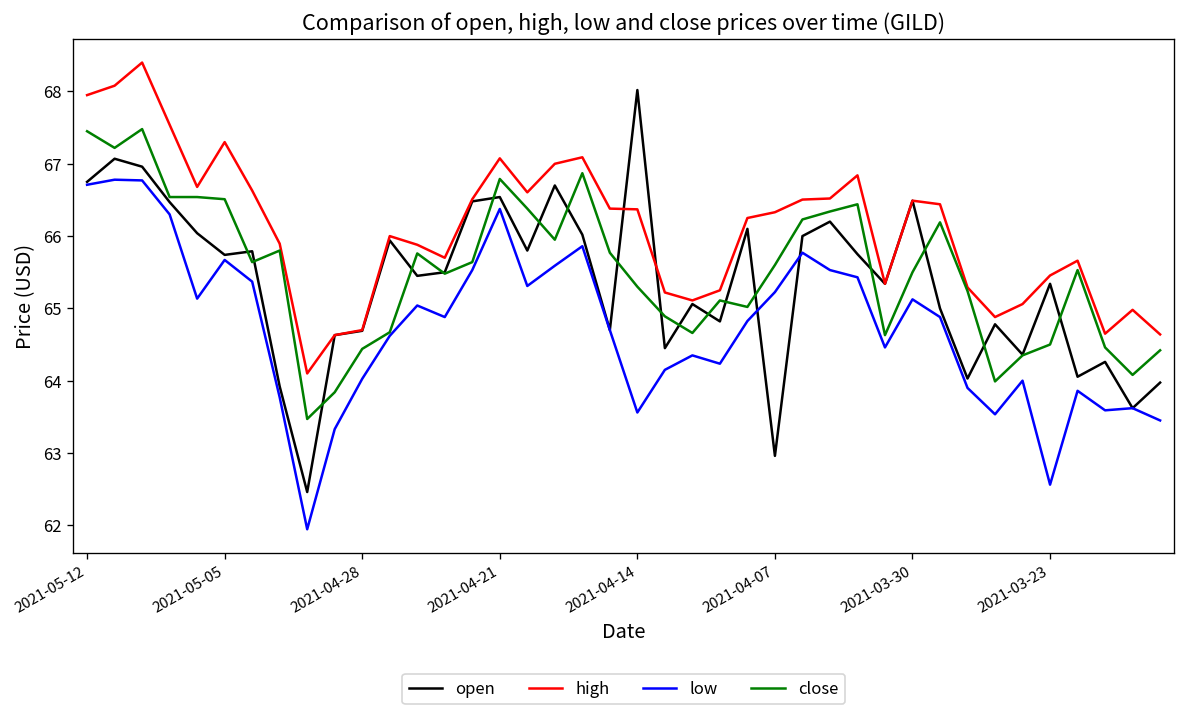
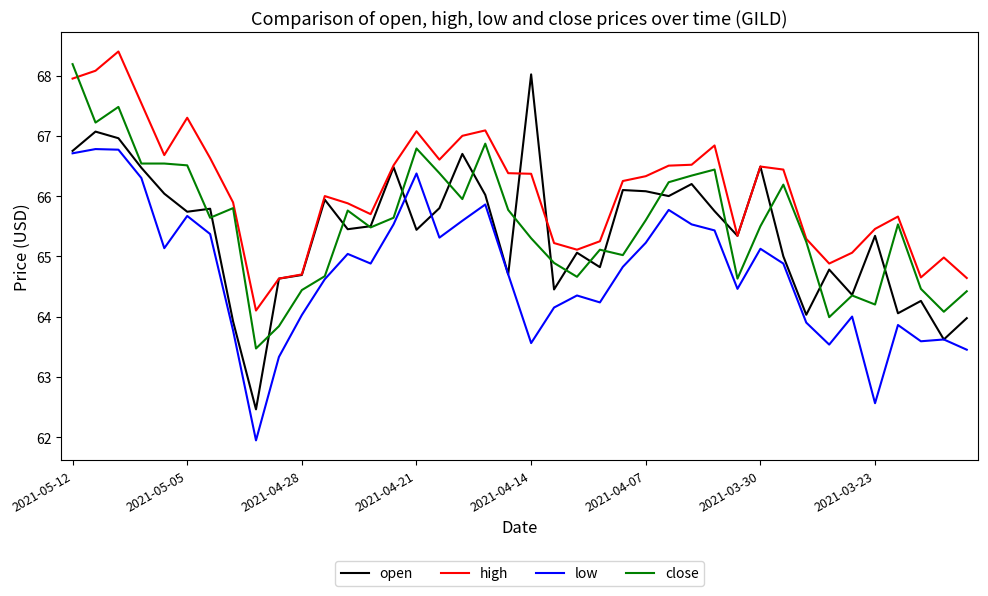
  {
    "open": {
      "2021-05-05": 65.7,
-     "2021-04-21": 66.5,
+     "2021-04-21": 65.4,
      "2021-04-14": 68.0,
-     "2021-04-07": 63.0,
+     "2021-04-07": 66.1,
      "2021-03-23": 65.3
    },
    "high": {
      "2021-05-12": 68.0,
      "2021-05-05": 67.3,
      "2021-04-21": 67.1,
      "2021-04-14": 66.4,
      "2021-04-07": 66.3,
      "2021-03-23": 65.5
    },
    "low": {
      "2021-05-05": 65.7,
      "2021-04-28": 64.0,
      "2021-04-21": 66.4,
      "2021-04-14": 63.6,
      "2021-04-07": 65.2,
      "2021-03-30": 65.1,
      "2021-03-23": 62.6
    },
    "close": {
-     "2021-05-12": 67.5,
+     "2021-05-12": 68.2,
      "2021-05-05": 66.5,
      "2021-04-28": 64.4,
      "2021-04-21": 66.8,
      "2021-04-14": 65.3,
      "2021-04-07": 65.6,
      "2021-03-30": 65.5,
-     "2021-03-23": 64.5
+     "2021-03-23": 64.2
    }
  }
